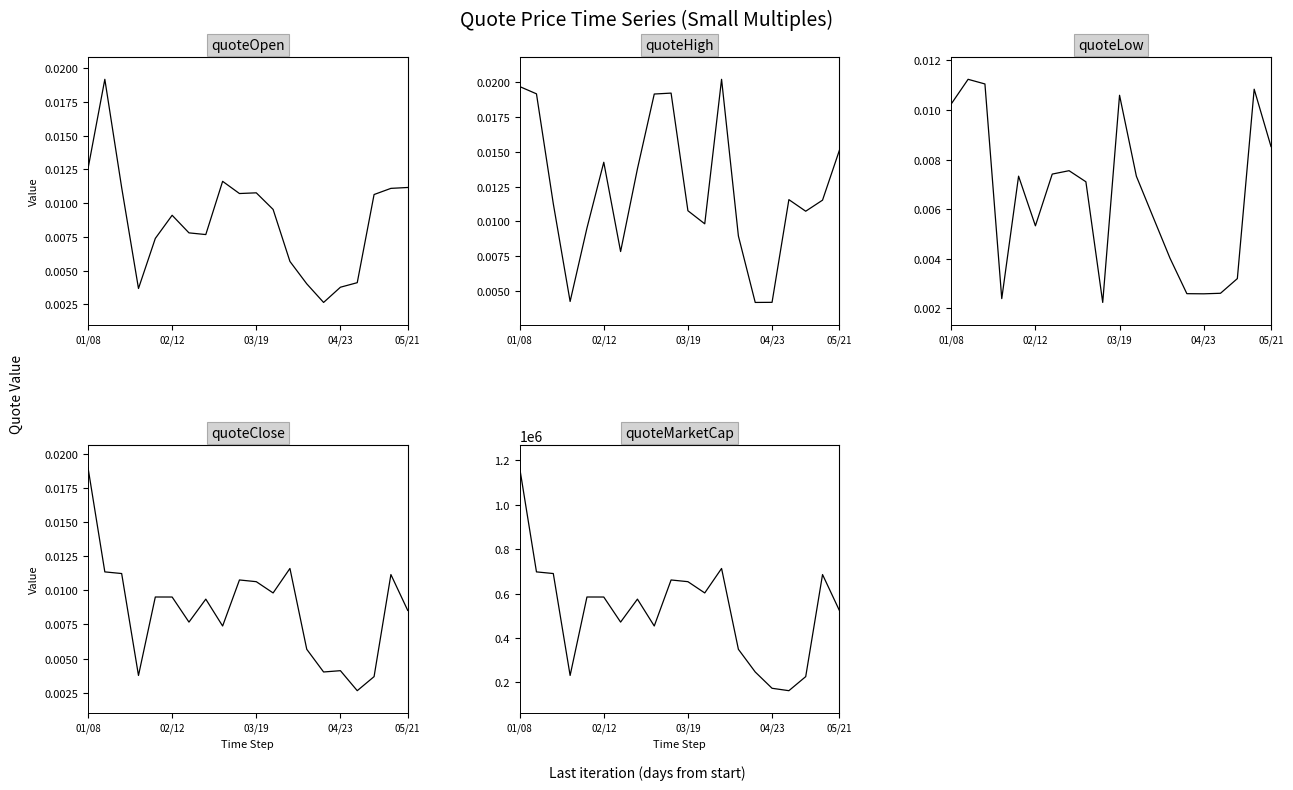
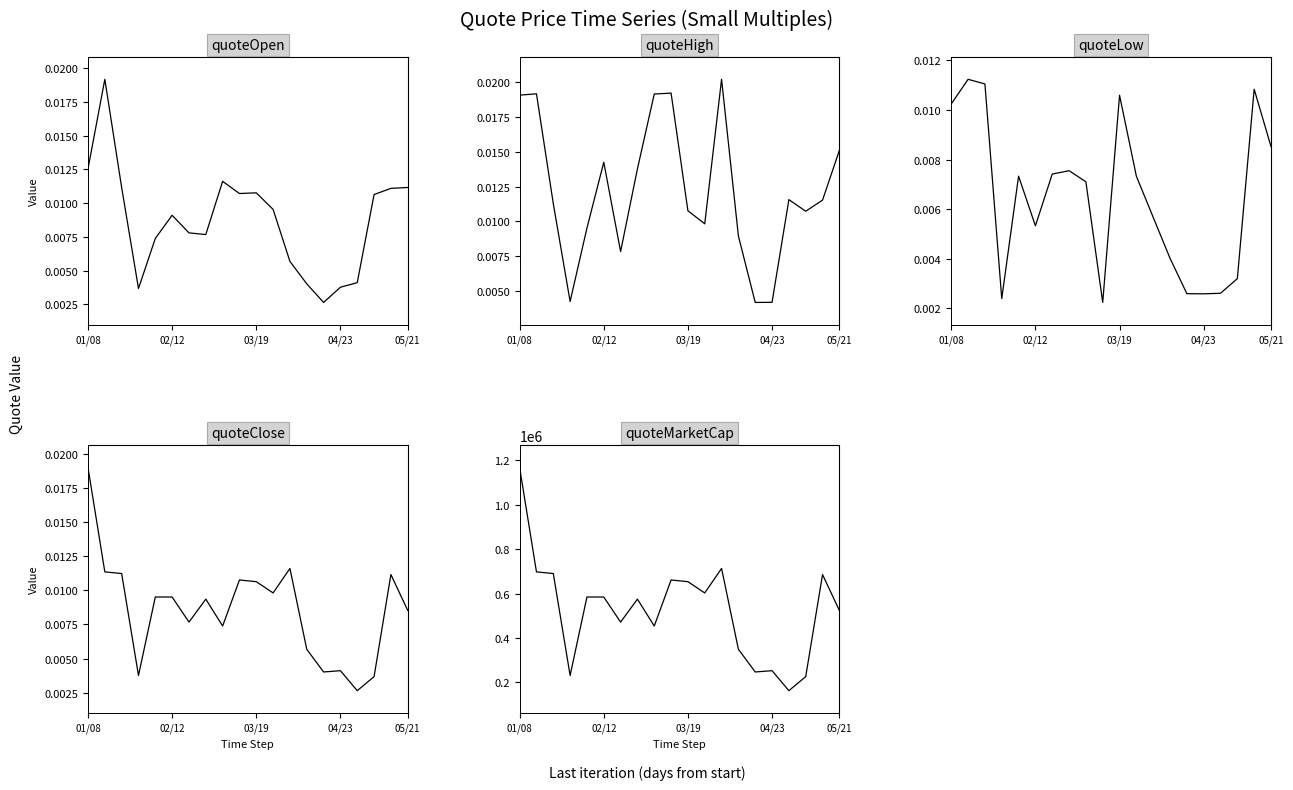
  {
    "quoteOpen": {
      "01/08": 0.0125,
      "02/12": 0.0091,
      "03/19": 0.0108,
      "04/23": 0.0038,
      "05/21": 0.0112
    },
    "quoteHigh": {
-     "01/08": 0.0197,
+     "01/08": 0.0191,
      "02/12": 0.0142,
      "03/19": 0.0108,
      "04/23": 0.0042,
      "05/21": 0.0151
    },
    "quoteLow": {
      "01/08": 0.0102,
      "02/12": 0.0053,
      "03/19": 0.0106,
      "04/23": 0.0026,
      "05/21": 0.0085
    },
    "quoteClose": {
      "01/08": 0.0190,
      "02/12": 0.0095,
      "03/19": 0.0106,
      "04/23": 0.0041,
      "05/21": 0.0085
    },
    "quoteMarketCap": {
      "01/08": 1170000,
      "02/12": 580000,
      "03/19": 650000,
-     "04/23": 170000,
+     "04/23": 250000,
      "05/21": 520000
    }
  }
